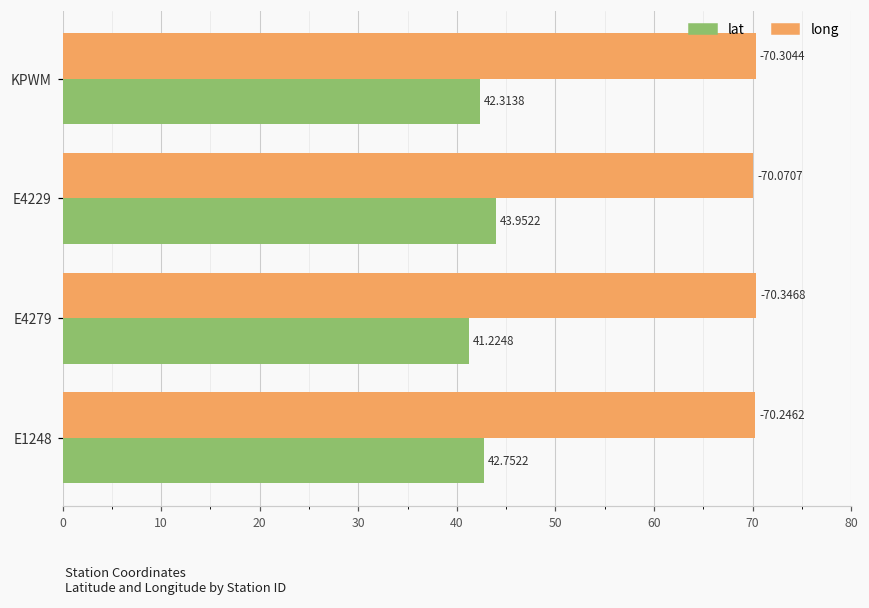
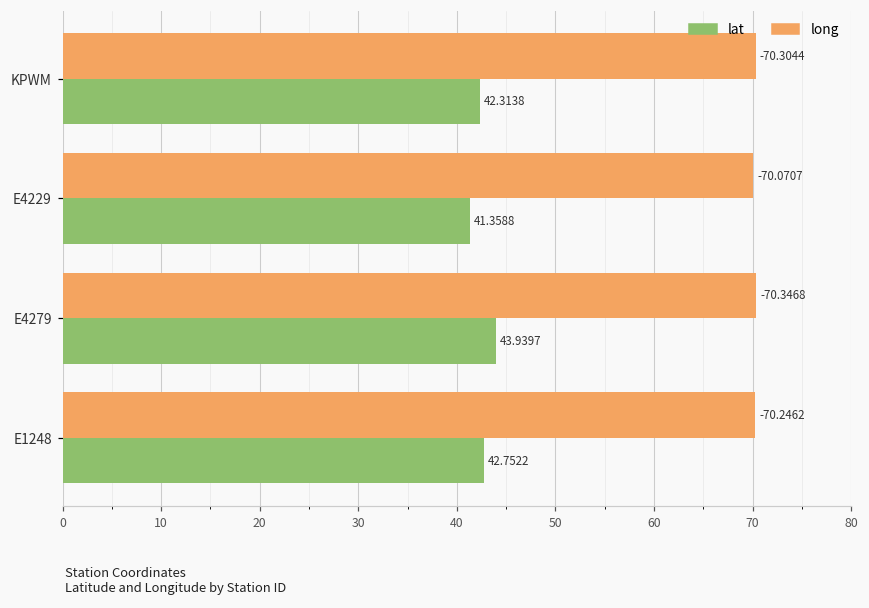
  {
    "lat": {
      "KPWM": 42.3138,
-     "E4229": 43.9522,
-     "E4279": 41.2248,
+     "E4229": 41.3588,
+     "E4279": 43.9397,
      "E1248": 42.7522
    }
  }
